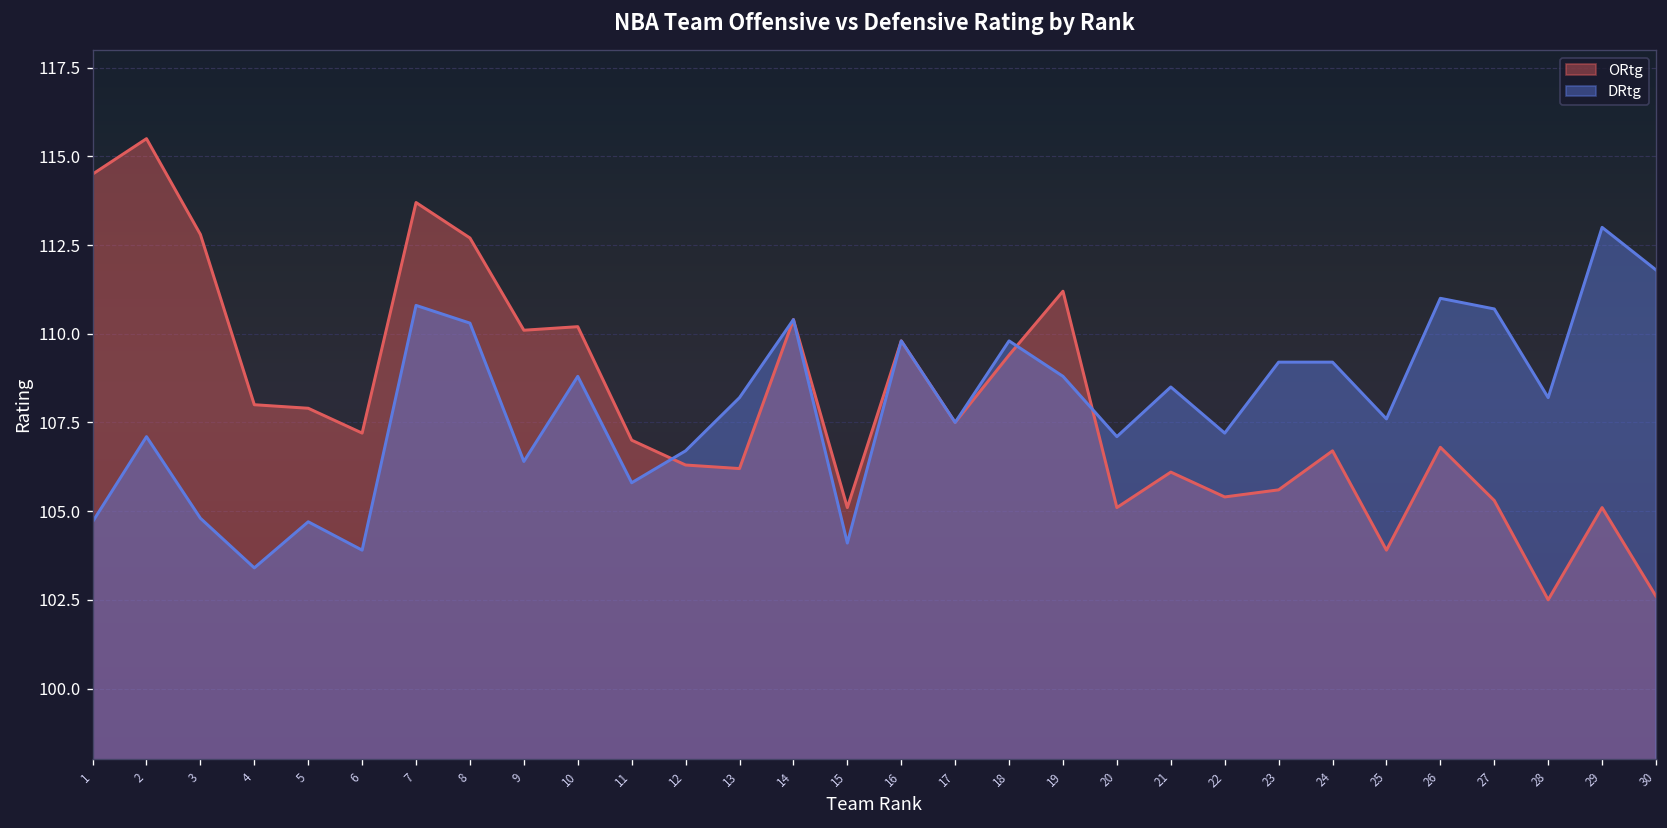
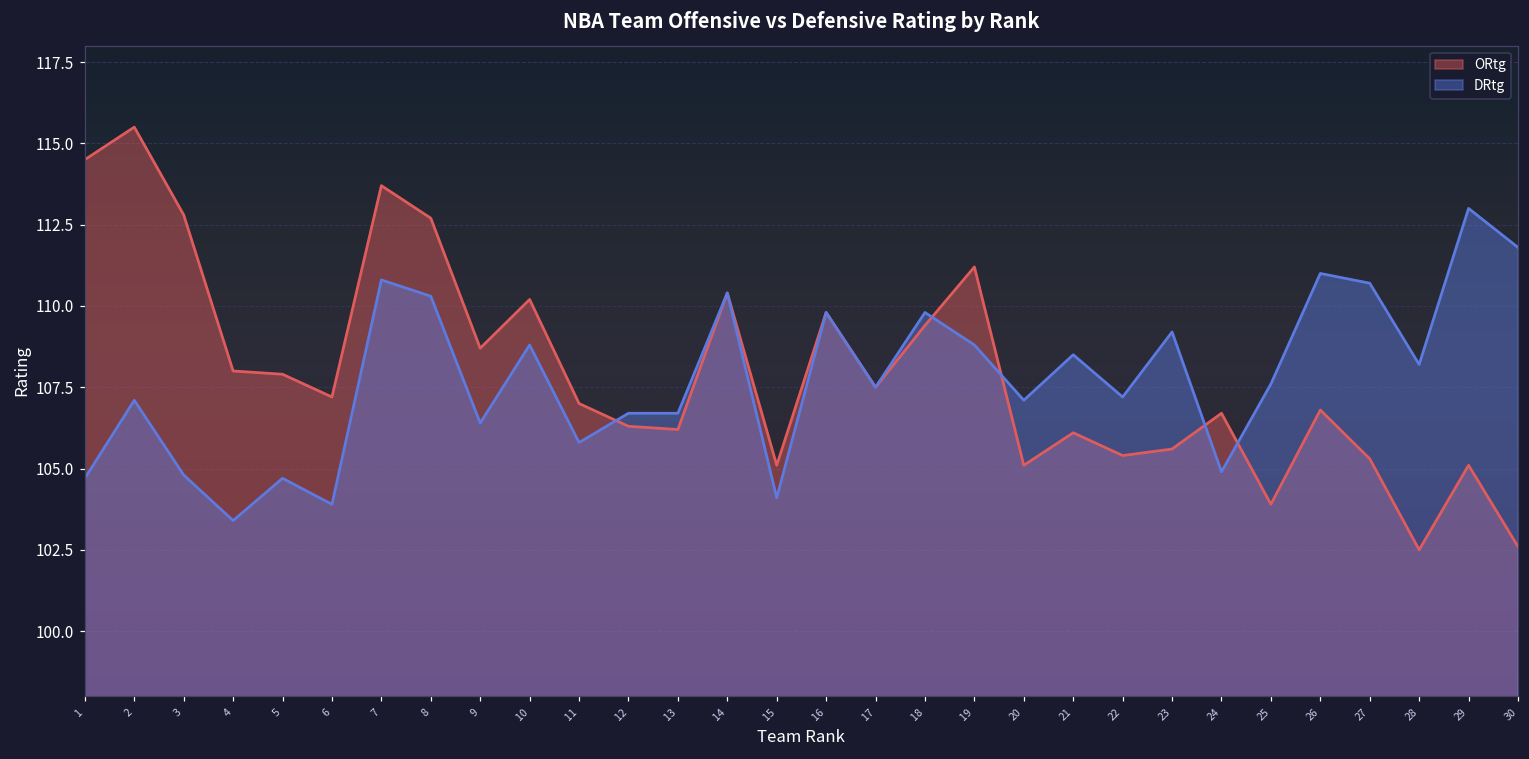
  {
    "ORtg": {
      "1": 114.5,
      "2": 115.5,
      "3": 112.8,
      "4": 108.0,
      "5": 107.9,
      "6": 107.2,
      "7": 113.7,
      "8": 112.7,
-     "9": 110.1,
+     "9": 108.7,
      "10": 110.2,
      "11": 107.0,
      "12": 106.3,
      "13": 106.2,
      "15": 105.1,
      "18": 109.4,
      "19": 111.2,
      "20": 105.1,
      "21": 106.1,
      "22": 105.4,
      "23": 105.6,
      "24": 106.7,
      "25": 103.9,
      "26": 106.8,
      "27": 105.3,
      "28": 102.5,
      "29": 105.1,
      "30": 102.6
    },
    "DRtg": {
      "1": 104.7,
      "2": 107.1,
      "3": 104.8,
      "4": 103.4,
      "5": 104.7,
      "6": 103.9,
      "7": 110.8,
      "8": 110.3,
      "9": 106.4,
      "10": 108.8,
      "11": 105.8,
      "12": 106.7,
-     "13": 108.2,
+     "13": 106.7,
      "15": 104.1,
      "18": 109.8,
      "19": 108.8,
      "20": 107.1,
      "21": 108.5,
      "22": 107.2,
      "23": 109.2,
-     "24": 109.2,
+     "24": 104.9,
      "25": 107.6,
      "26": 111.0,
      "27": 110.7,
      "28": 108.2,
      "29": 113.0,
      "30": 111.8
    }
  }
